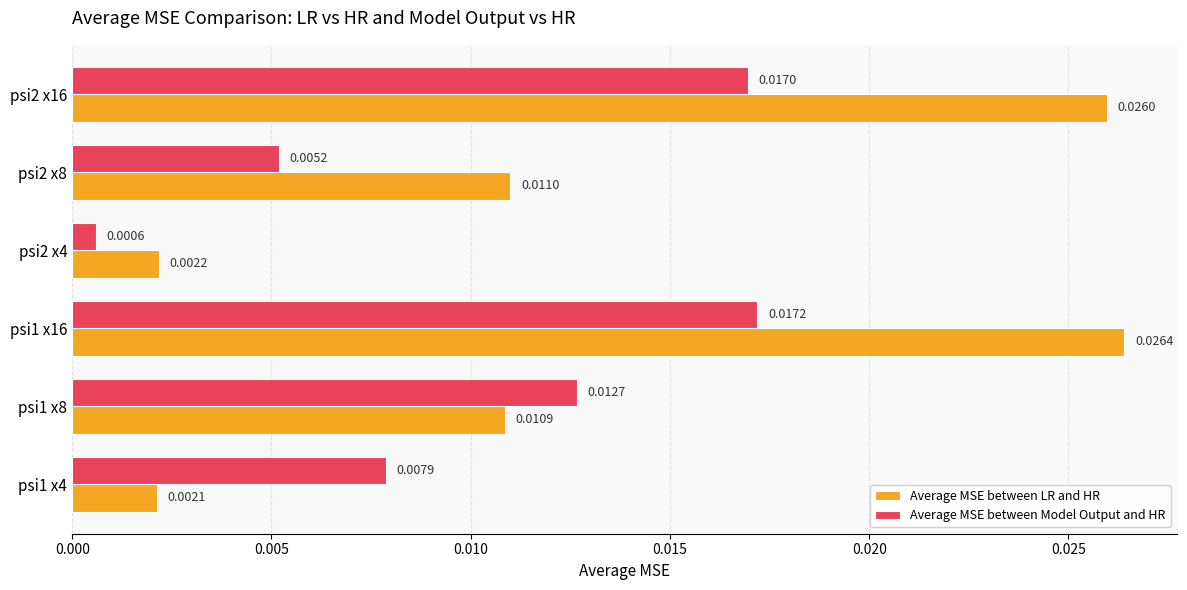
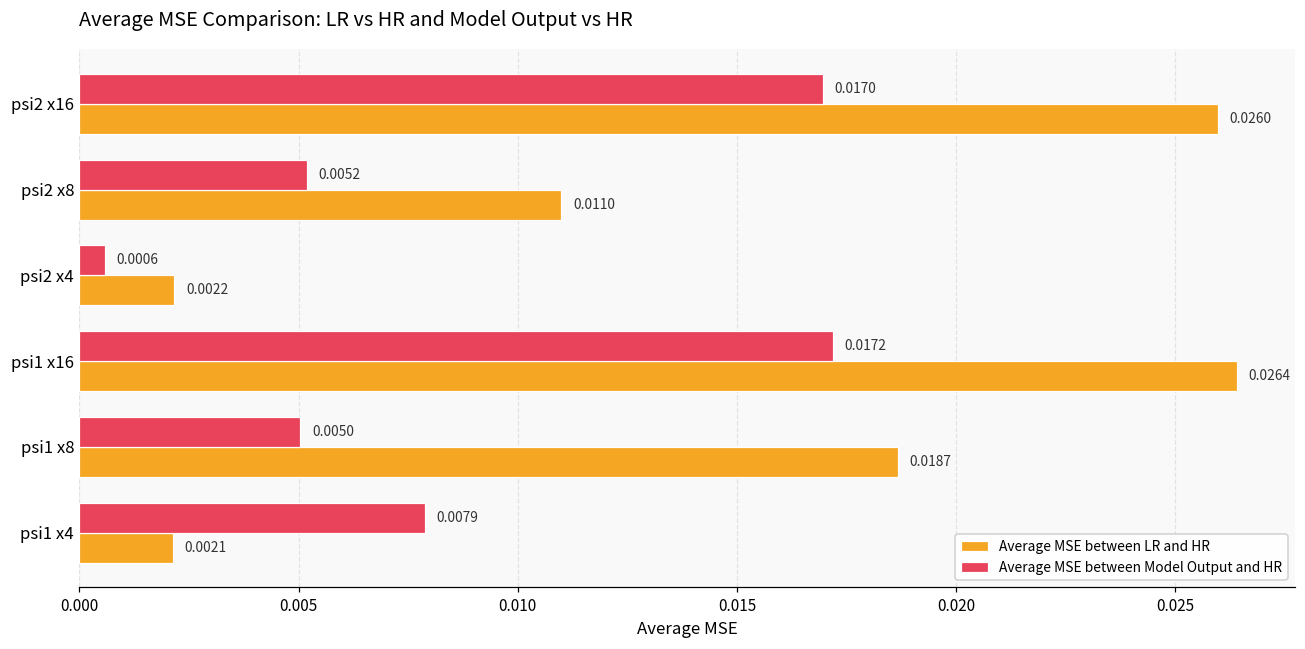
  {
    "Average MSE between LR and HR": {
      "psi2 x16": 0.0260,
      "psi2 x8": 0.0110,
      "psi2 x4": 0.0022,
      "psi1 x16": 0.0264,
-     "psi1 x8": 0.0109,
+     "psi1 x8": 0.0187,
      "psi1 x4": 0.0021
    },
    "Average MSE between Model Output and HR": {
      "psi2 x16": 0.0170,
      "psi2 x8": 0.0052,
      "psi2 x4": 0.0006,
      "psi1 x16": 0.0172,
-     "psi1 x8": 0.0127,
+     "psi1 x8": 0.0050,
      "psi1 x4": 0.0079
    }
  }
